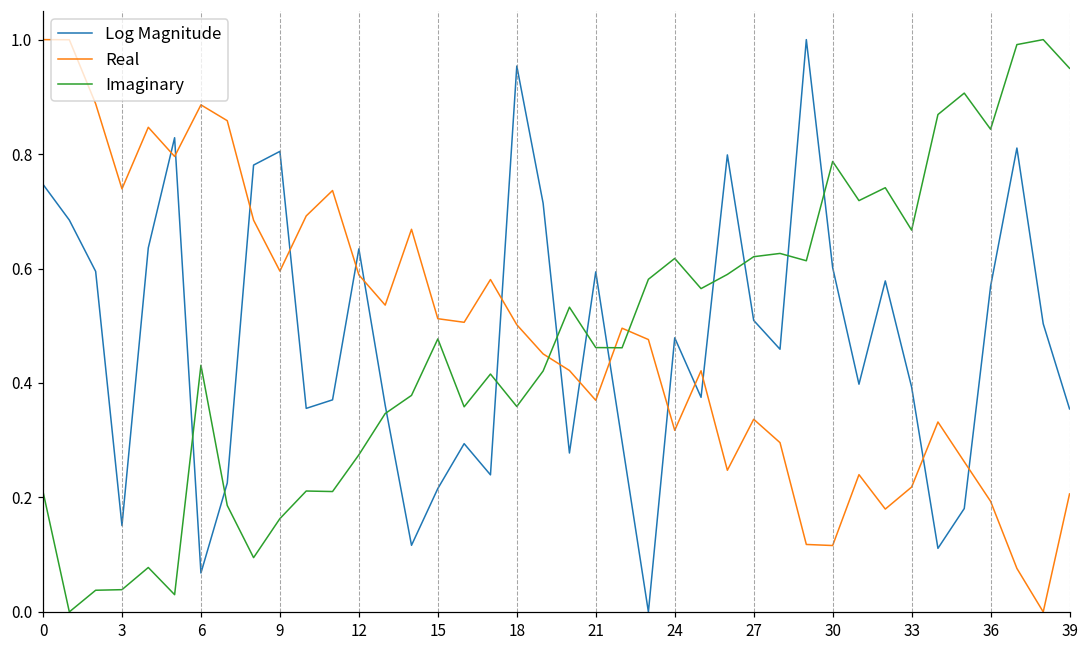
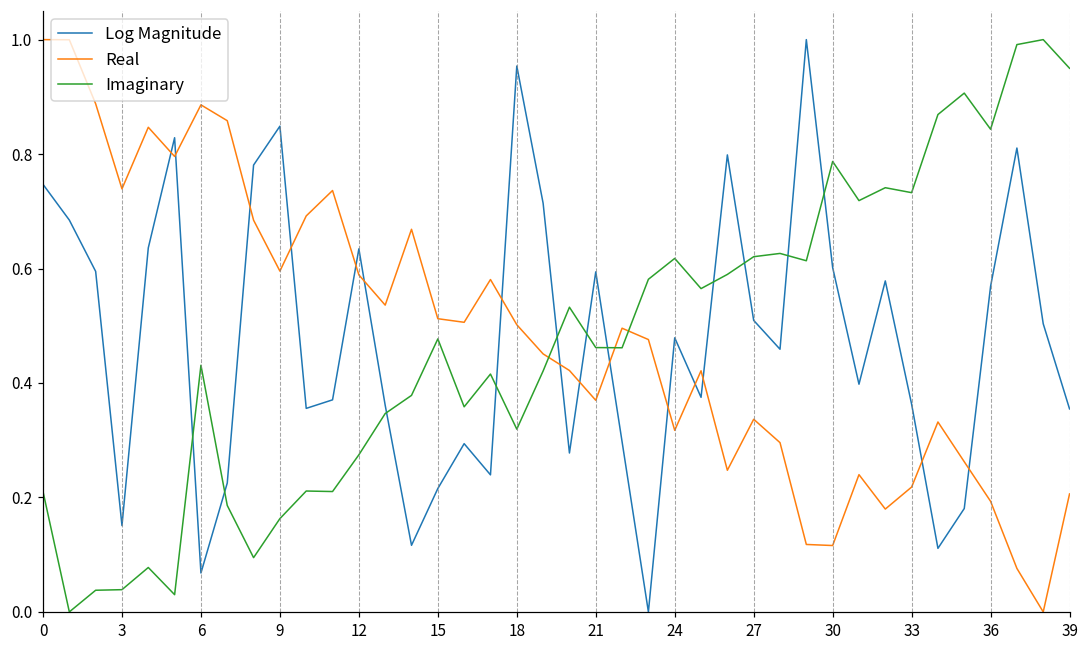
  {
    "Log Magnitude": {
      "0": 0.75,
      "3": 0.15,
      "6": 0.07,
-     "9": 0.80,
+     "9": 0.85,
      "12": 0.63,
      "15": 0.22,
      "18": 0.95,
      "21": 0.59,
      "24": 0.48,
      "27": 0.51,
      "30": 0.60,
-     "33": 0.39,
+     "33": 0.36,
      "36": 0.57,
      "39": 0.35
    },
    "Real": {
      "0": 1.00,
      "3": 0.74,
      "9": 0.60,
      "12": 0.59,
      "15": 0.51,
      "18": 0.50,
      "21": 0.37,
      "24": 0.32,
      "27": 0.34,
      "30": 0.12,
      "33": 0.22,
      "36": 0.19,
      "39": 0.21
    },
    "Imaginary": {
      "0": 0.21,
      "3": 0.04,
      "6": 0.43,
      "9": 0.16,
      "12": 0.27,
      "15": 0.48,
-     "18": 0.36,
+     "18": 0.32,
      "21": 0.46,
      "24": 0.62,
      "27": 0.62,
      "30": 0.79,
-     "33": 0.67,
+     "33": 0.73,
      "36": 0.84,
      "39": 0.95
    }
  }
